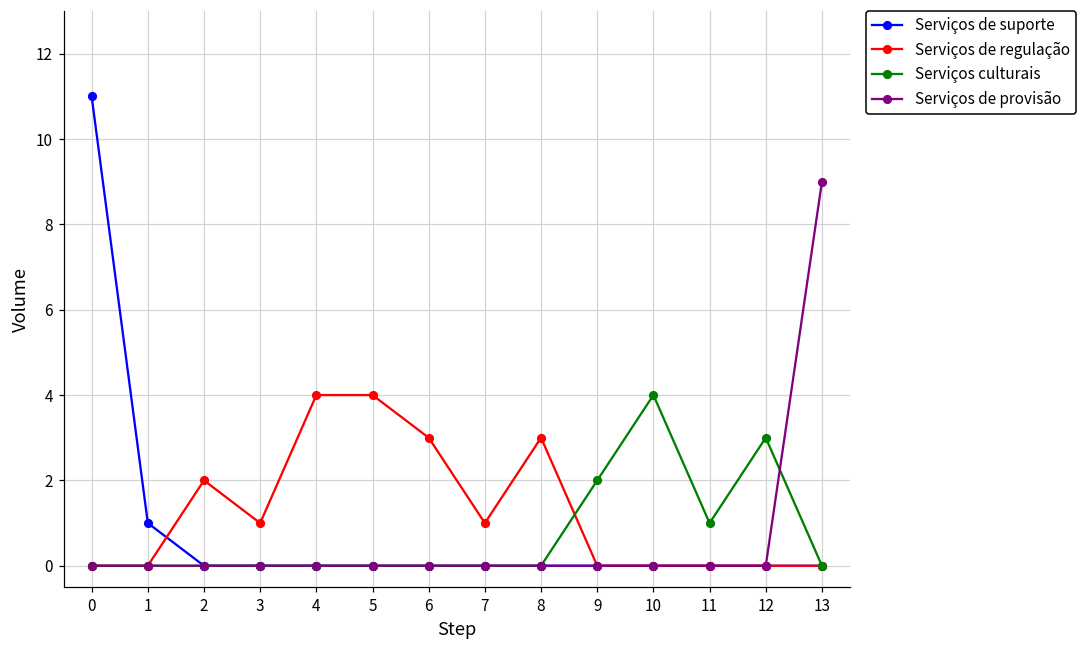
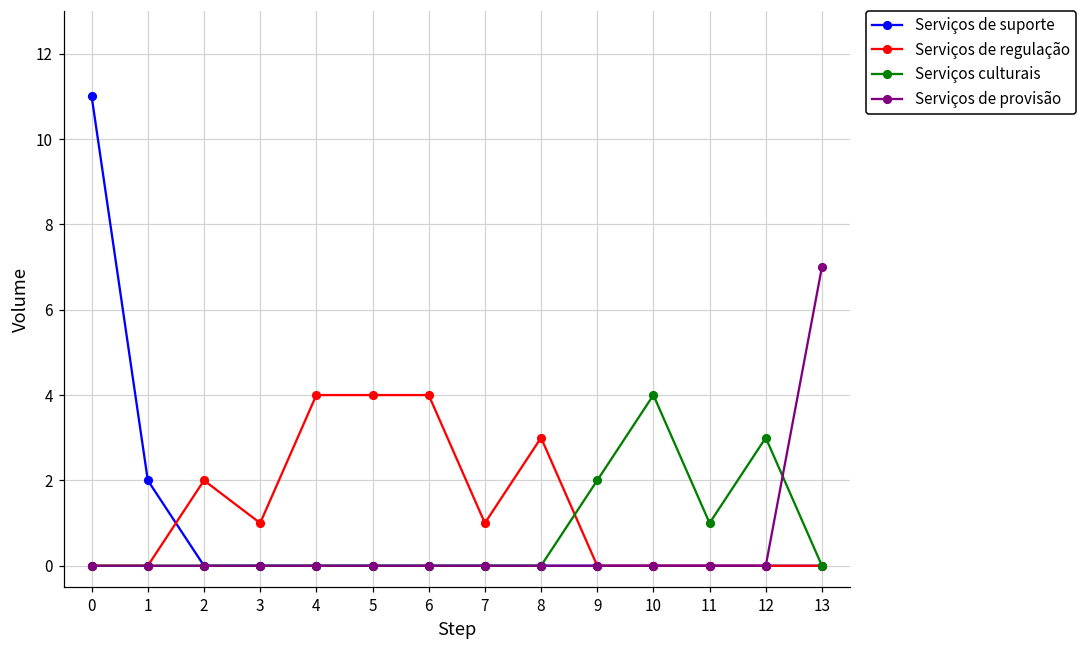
  {
    "Serviços de suporte": {
      "0": 11,
-     "1": 1
+     "1": 2
    },
    "Serviços de regulação": {
      "2": 2,
      "3": 1,
      "4": 4,
      "5": 4,
-     "6": 3,
+     "6": 4,
      "7": 1,
      "8": 3
    },
    "Serviços culturais": {
      "9": 2,
      "10": 4,
      "11": 1,
      "12": 3
    },
    "Serviços de provisão": {
-     "13": 9
+     "13": 7
    }
  }
